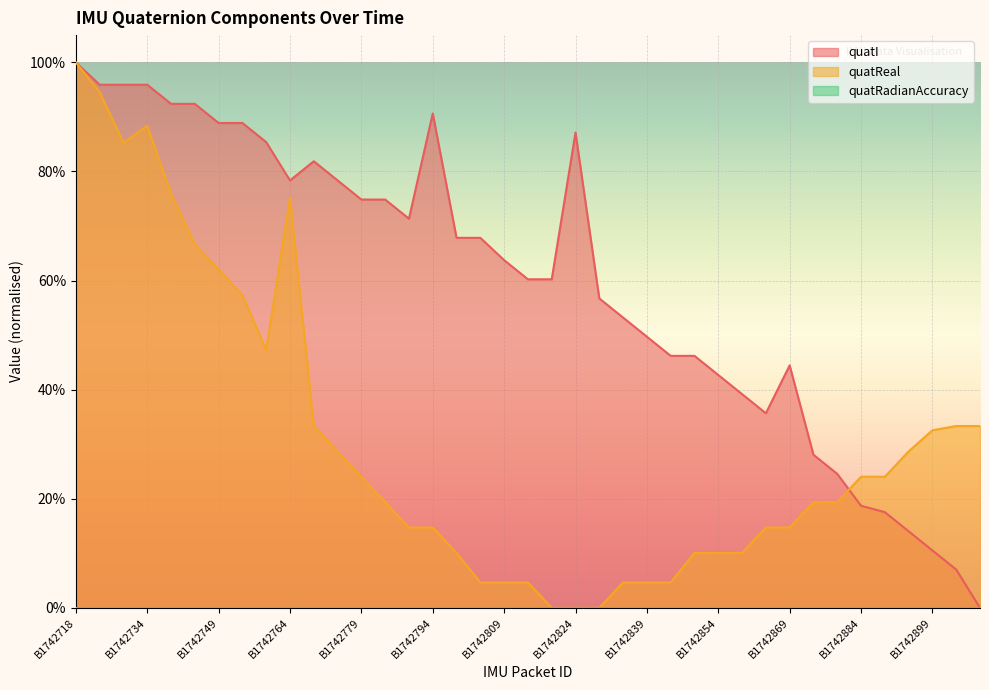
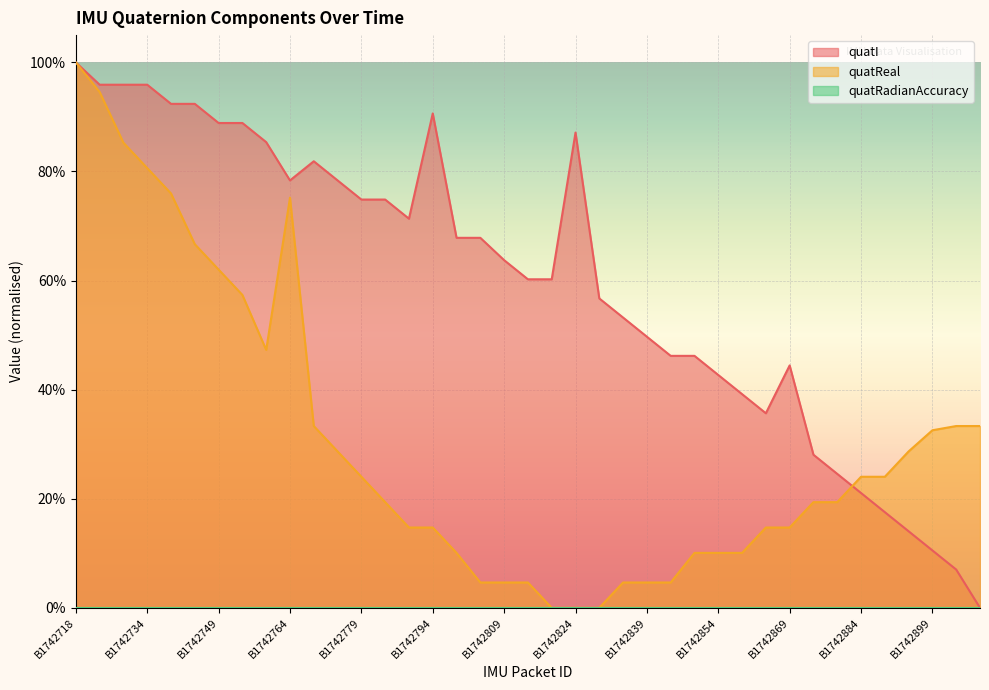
  {
    "quatI": {
      "B1742734": "96%",
      "B1742749": "89%",
      "B1742764": "78%",
      "B1742779": "75%",
      "B1742794": "91%",
      "B1742809": "64%",
      "B1742824": "87%",
      "B1742839": "50%",
      "B1742854": "43%",
      "B1742869": "44%",
-     "B1742884": "19%",
+     "B1742884": "21%",
      "B1742899": "11%"
    },
    "quatReal": {
-     "B1742734": "88%",
+     "B1742734": "81%",
      "B1742749": "62%",
      "B1742764": "75%",
      "B1742779": "24%",
      "B1742794": "15%",
      "B1742809": "5%",
      "B1742839": "5%",
      "B1742854": "10%",
      "B1742869": "15%",
      "B1742884": "24%",
      "B1742899": "33%"
    },
    "quatRadianAccuracy": {
      "B1742718": "0%",
      "B1742734": "0%",
      "B1742749": "0%",
      "B1742764": "0%",
      "B1742779": "0%",
      "B1742794": "0%",
      "B1742809": "0%",
      "B1742839": "0%",
      "B1742854": "0%",
      "B1742869": "0%",
      "B1742884": "0%",
      "B1742899": "0%"
    }
  }
